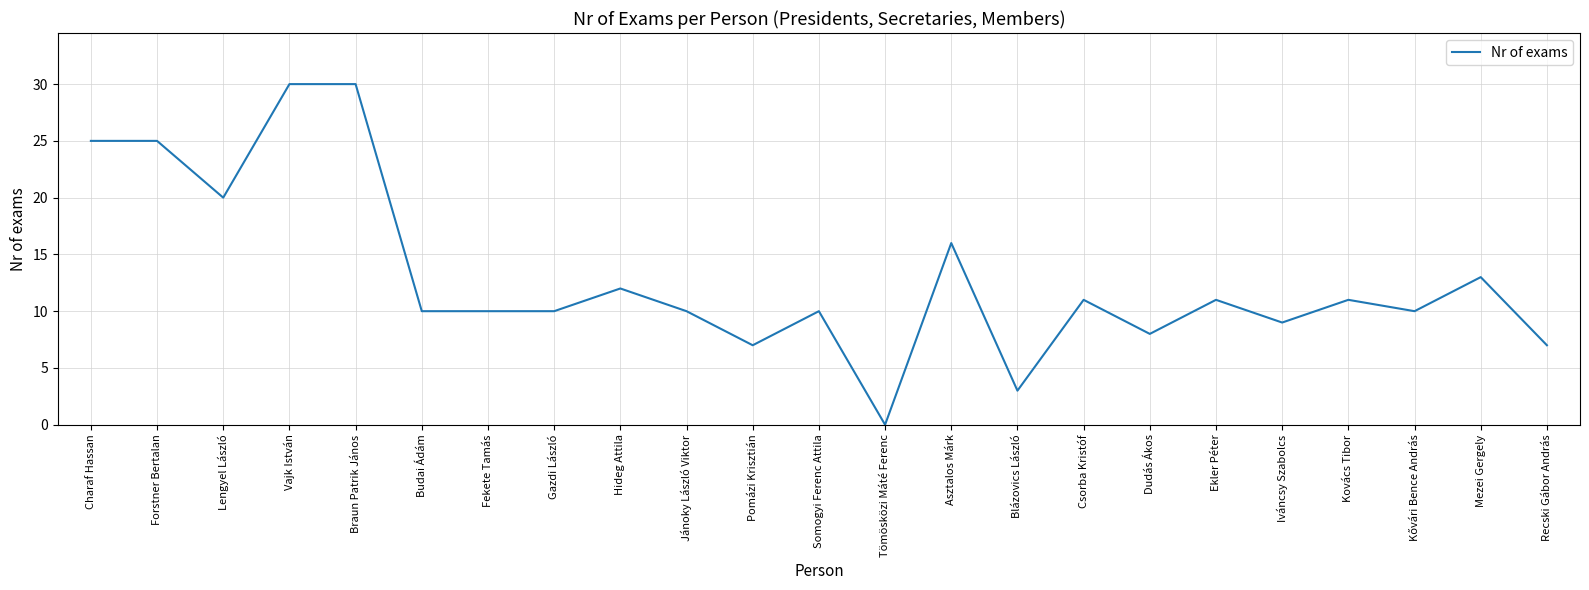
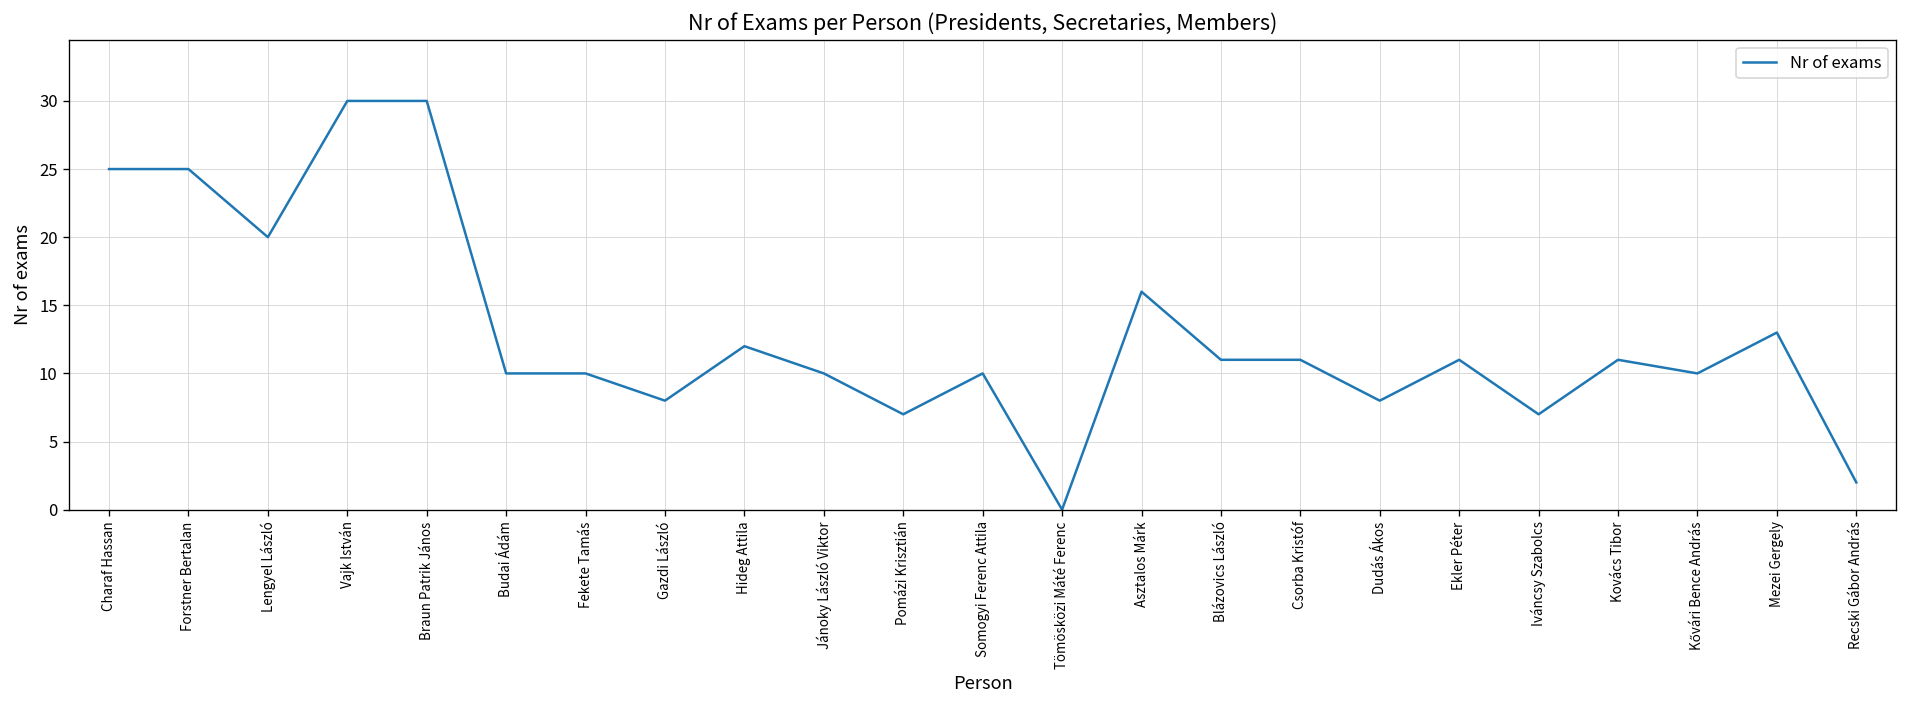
  {
    "Charaf Hassan": 25,
    "Forstner Bertalan": 25,
    "Lengyel László": 20,
    "Vajk István": 30,
    "Braun Patrik János": 30,
    "Budai Ádám": 10,
    "Fekete Tamás": 10,
-   "Gazdi László": 10,
+   "Gazdi László": 8,
    "Hideg Attila": 12,
    "Jánoky László Viktor": 10,
    "Pomázi Krisztián": 7,
    "Somogyi Ferenc Attila": 10,
    "Tömösközi Máté Ferenc": 0,
    "Asztalos Márk": 16,
-   "Blázovics László": 3,
+   "Blázovics László": 11,
    "Csorba Kristóf": 11,
    "Dudás Ákos": 8,
    "Ekler Péter": 11,
-   "Iváncsy Szabolcs": 9,
+   "Iváncsy Szabolcs": 7,
    "Kovács Tibor": 11,
    "Kővári Bence András": 10,
    "Mezei Gergely": 13,
-   "Recski Gábor András": 7
+   "Recski Gábor András": 2
  }
